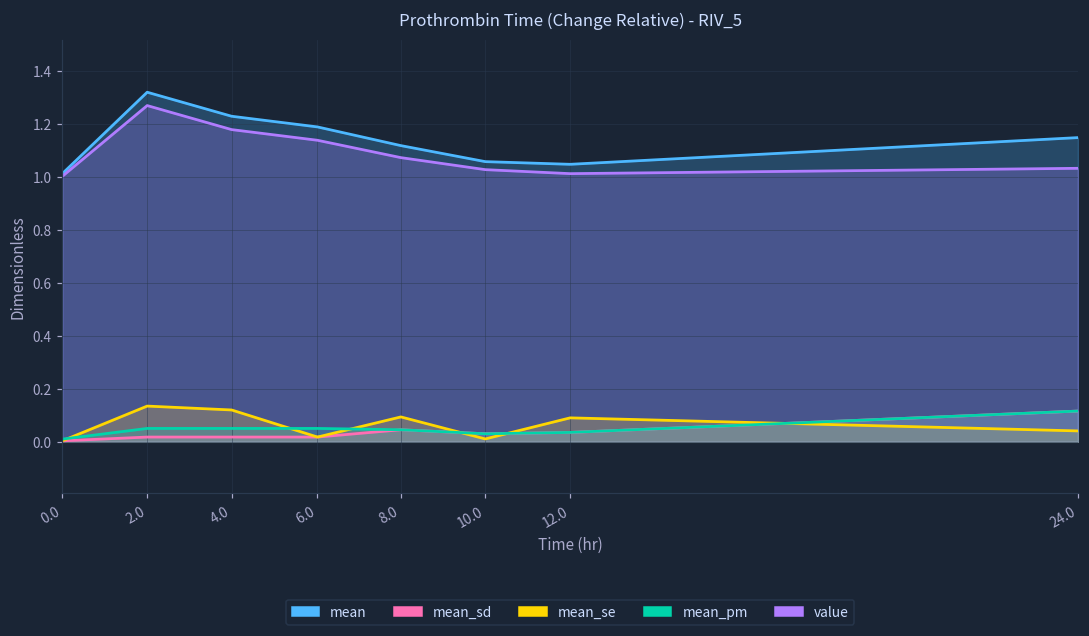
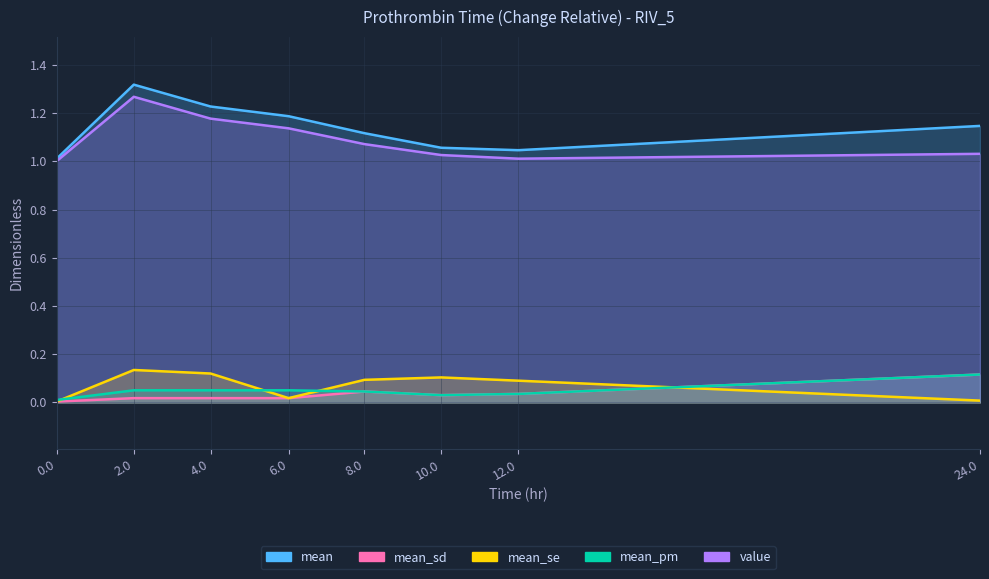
  {
    "mean_se": {
      "2.0": 0.13,
      "4.0": 0.12,
      "8.0": 0.09,
-     "10.0": 0.01,
+     "10.0": 0.10,
      "12.0": 0.09,
-     "24.0": 0.04
+     "24.0": 0.01
    }
  }
